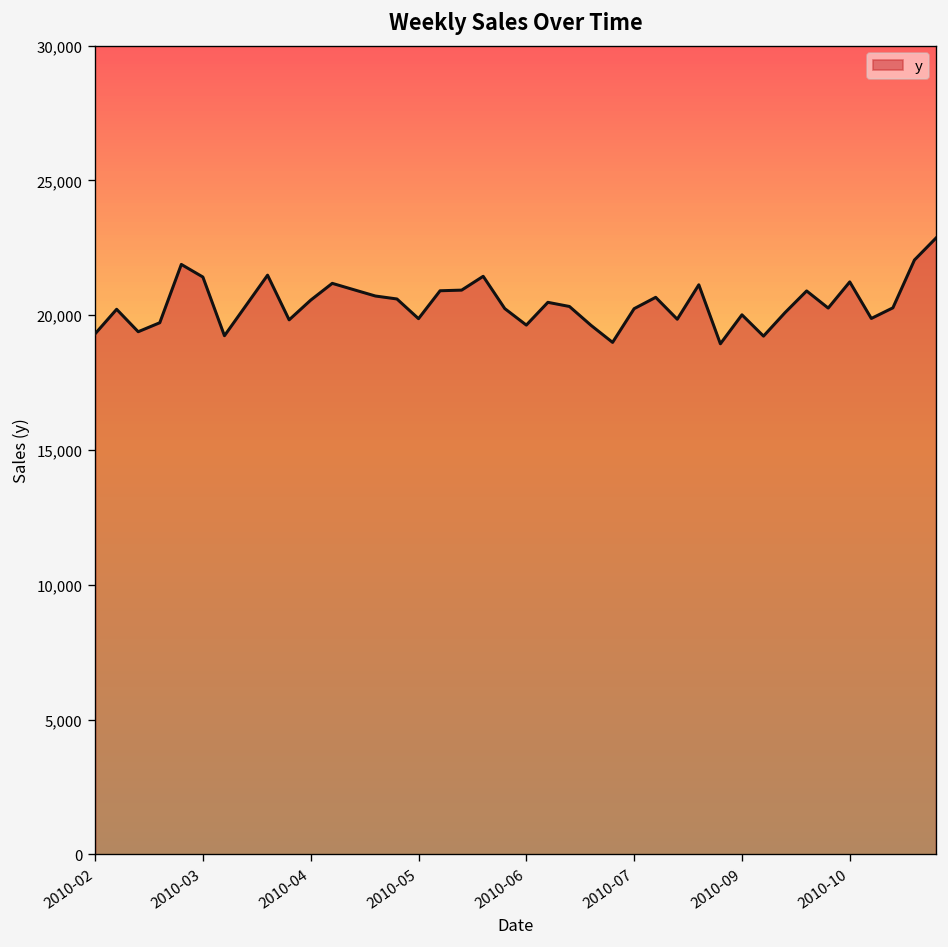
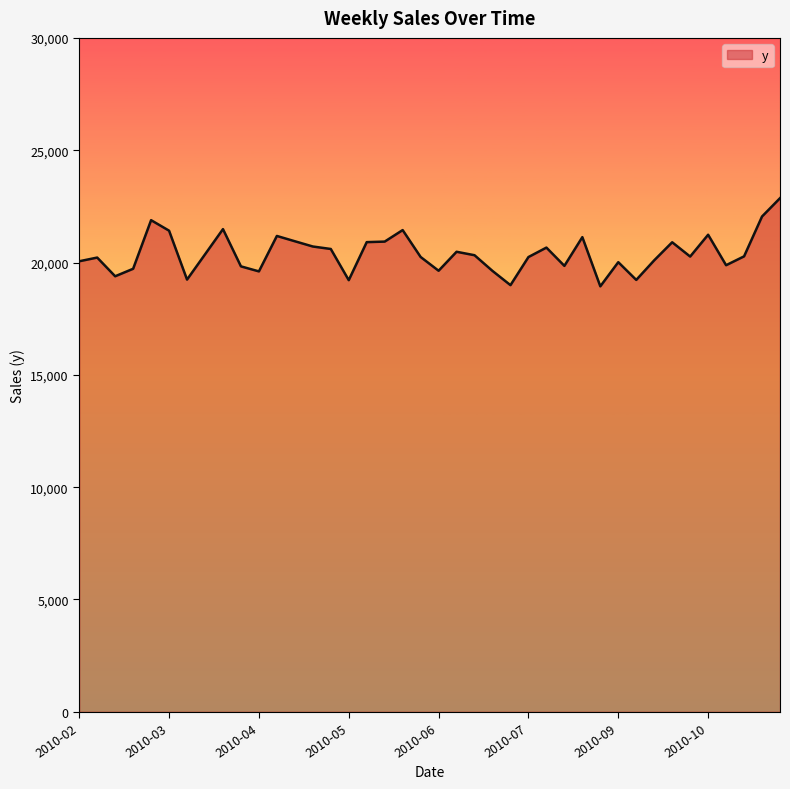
  {
-   "2010-02": "19,300",
+   "2010-02": "20,100",
    "2010-03": "21,400",
-   "2010-04": "20,600",
-   "2010-05": "19,900",
+   "2010-04": "19,600",
+   "2010-05": "19,200",
    "2010-06": "19,600",
    "2010-07": "20,200",
    "2010-09": "20,000",
    "2010-10": "21,200"
  }
